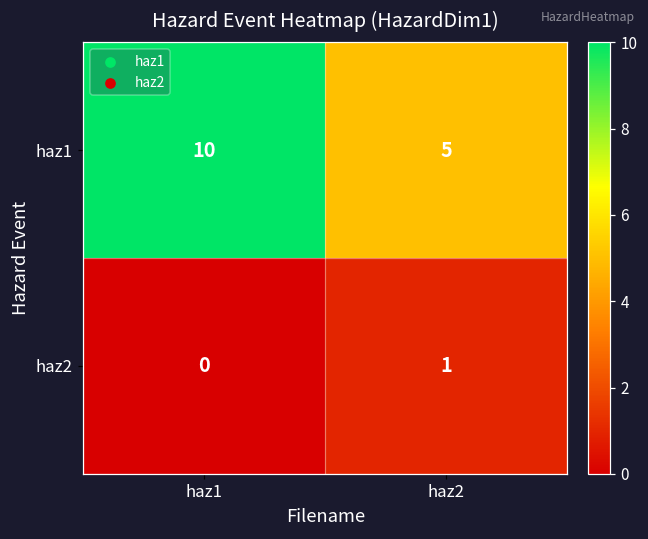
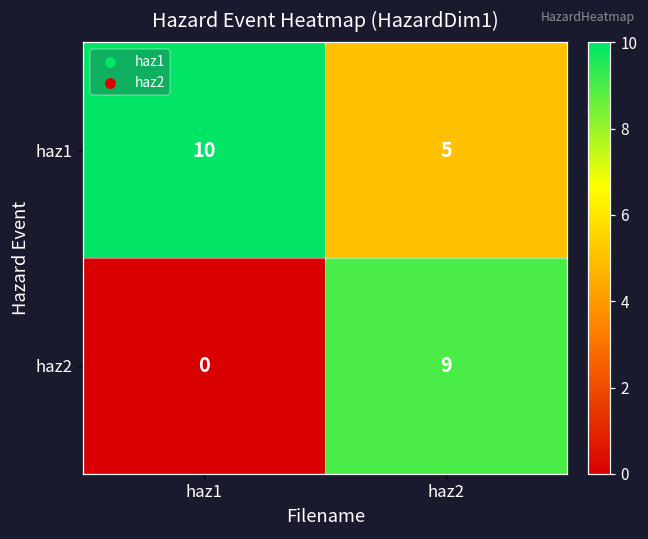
  {
    "haz1": {
      "haz1": 10,
      "haz2": 5
    },
    "haz2": {
      "haz1": 0,
-     "haz2": 1
+     "haz2": 9
    }
  }
